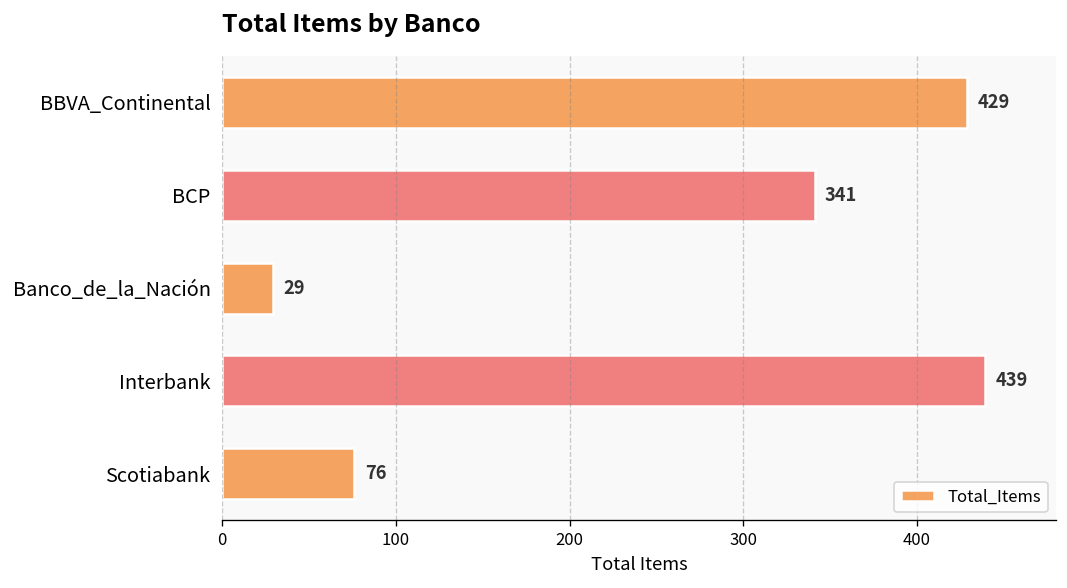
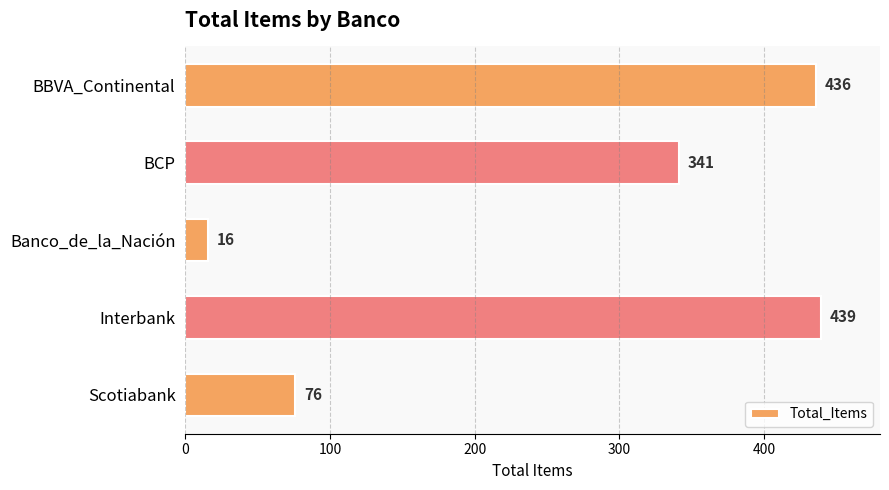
  {
-   "BBVA_Continental": 429,
+   "BBVA_Continental": 436,
    "BCP": 341,
-   "Banco_de_la_Nación": 29,
+   "Banco_de_la_Nación": 16,
    "Interbank": 439,
    "Scotiabank": 76
  }
